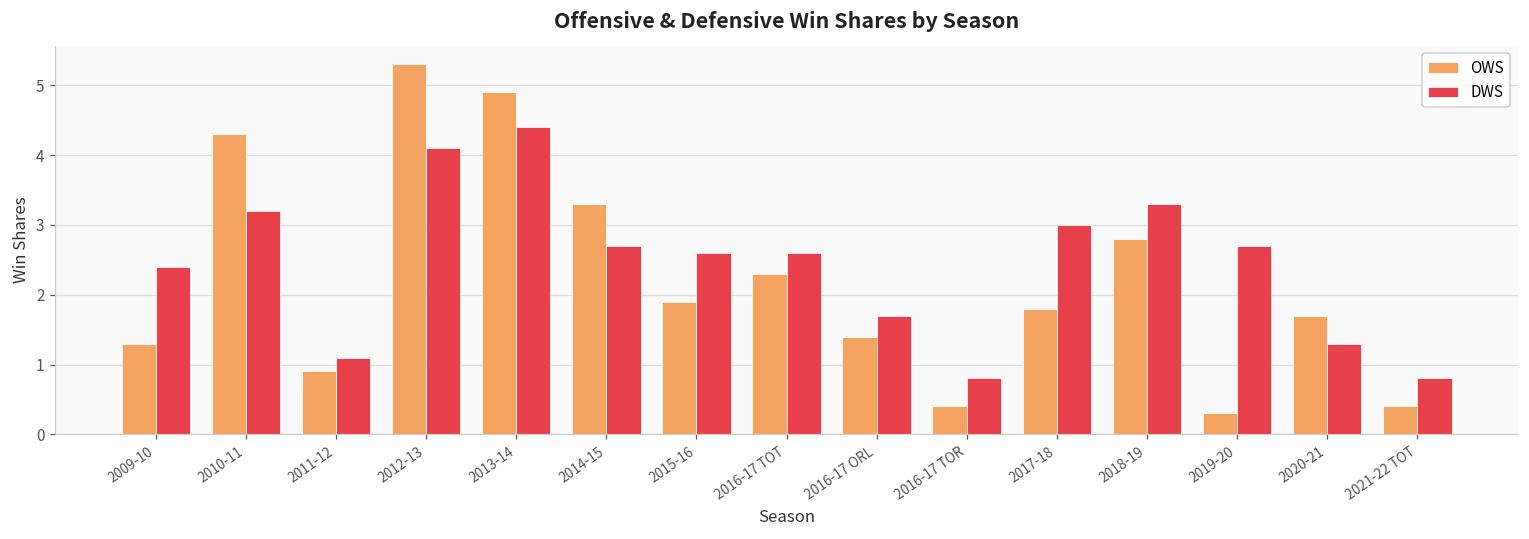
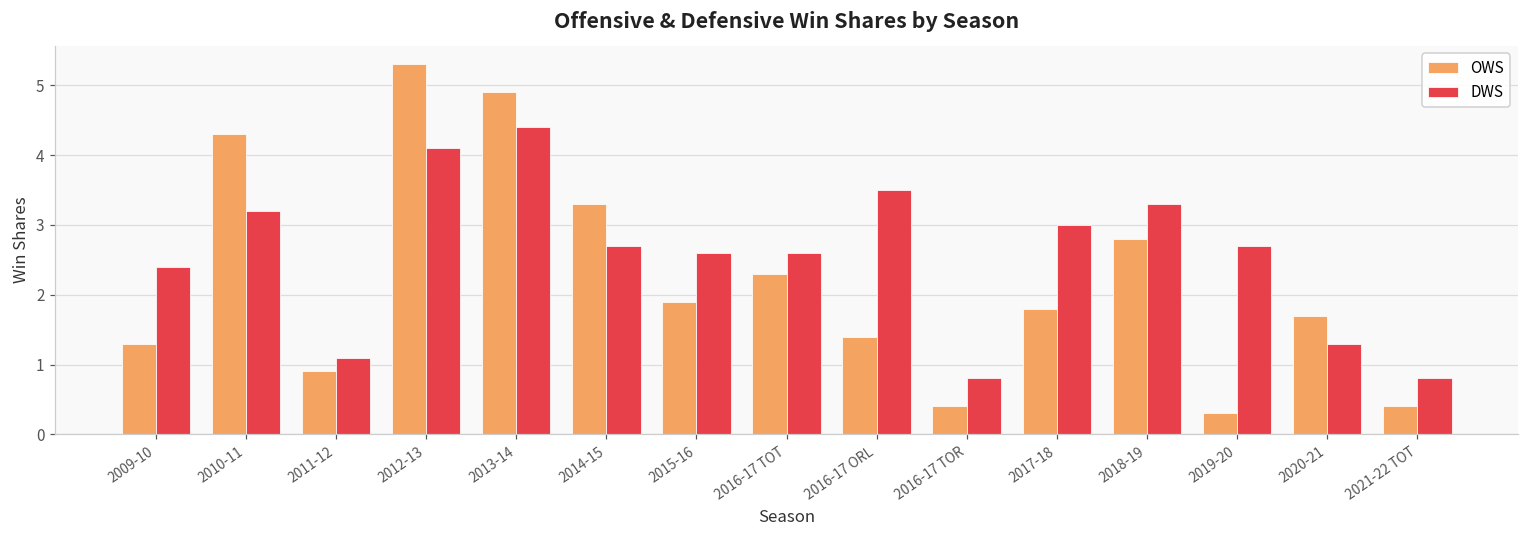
  {
    "OWS": {
      "2009-10": 1.3,
      "2010-11": 4.3,
      "2011-12": 0.9,
      "2012-13": 5.3,
      "2013-14": 4.9,
      "2014-15": 3.3,
      "2015-16": 1.9,
      "2016-17 TOT": 2.3,
      "2016-17 ORL": 1.4,
      "2016-17 TOR": 0.4,
      "2017-18": 1.8,
      "2018-19": 2.8,
      "2019-20": 0.3,
      "2020-21": 1.7,
      "2021-22 TOT": 0.4
    },
    "DWS": {
      "2009-10": 2.4,
      "2010-11": 3.2,
      "2011-12": 1.1,
      "2012-13": 4.1,
      "2013-14": 4.4,
      "2014-15": 2.7,
      "2015-16": 2.6,
      "2016-17 TOT": 2.6,
-     "2016-17 ORL": 1.7,
+     "2016-17 ORL": 3.5,
      "2016-17 TOR": 0.8,
      "2017-18": 3.0,
      "2018-19": 3.3,
      "2019-20": 2.7,
      "2020-21": 1.3,
      "2021-22 TOT": 0.8
    }
  }
